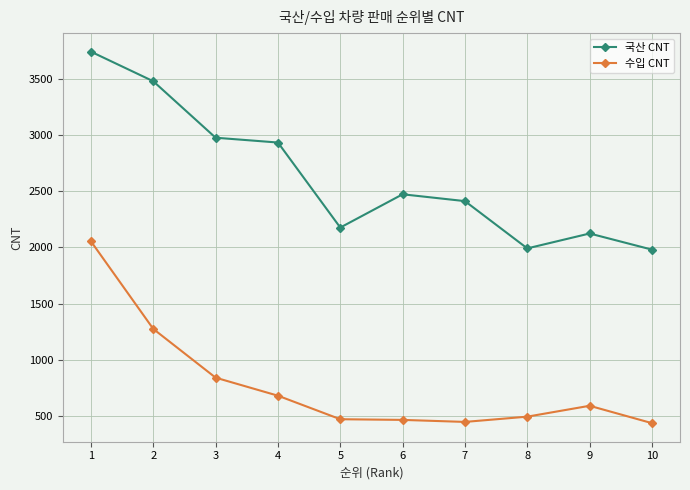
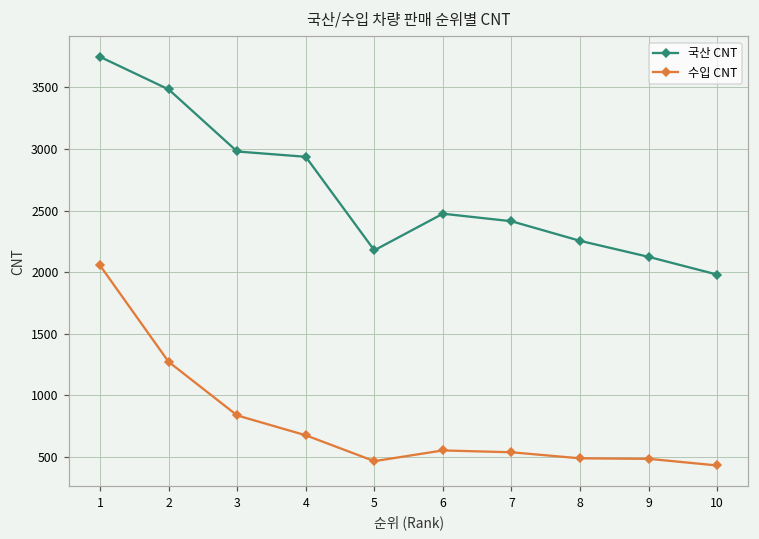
  {
    "국산 CNT": {
      "1": 3750,
      "2": 3480,
      "3": 2980,
      "4": 2940,
      "5": 2180,
      "6": 2480,
      "7": 2410,
-     "8": 1990,
+     "8": 2260,
      "9": 2130,
      "10": 1980
    },
    "수입 CNT": {
      "1": 2060,
      "2": 1270,
      "3": 840,
      "4": 680,
      "5": 470,
-     "6": 460,
-     "7": 440,
+     "6": 550,
+     "7": 540,
      "8": 490,
-     "9": 590,
+     "9": 490,
      "10": 430
    }
  }
